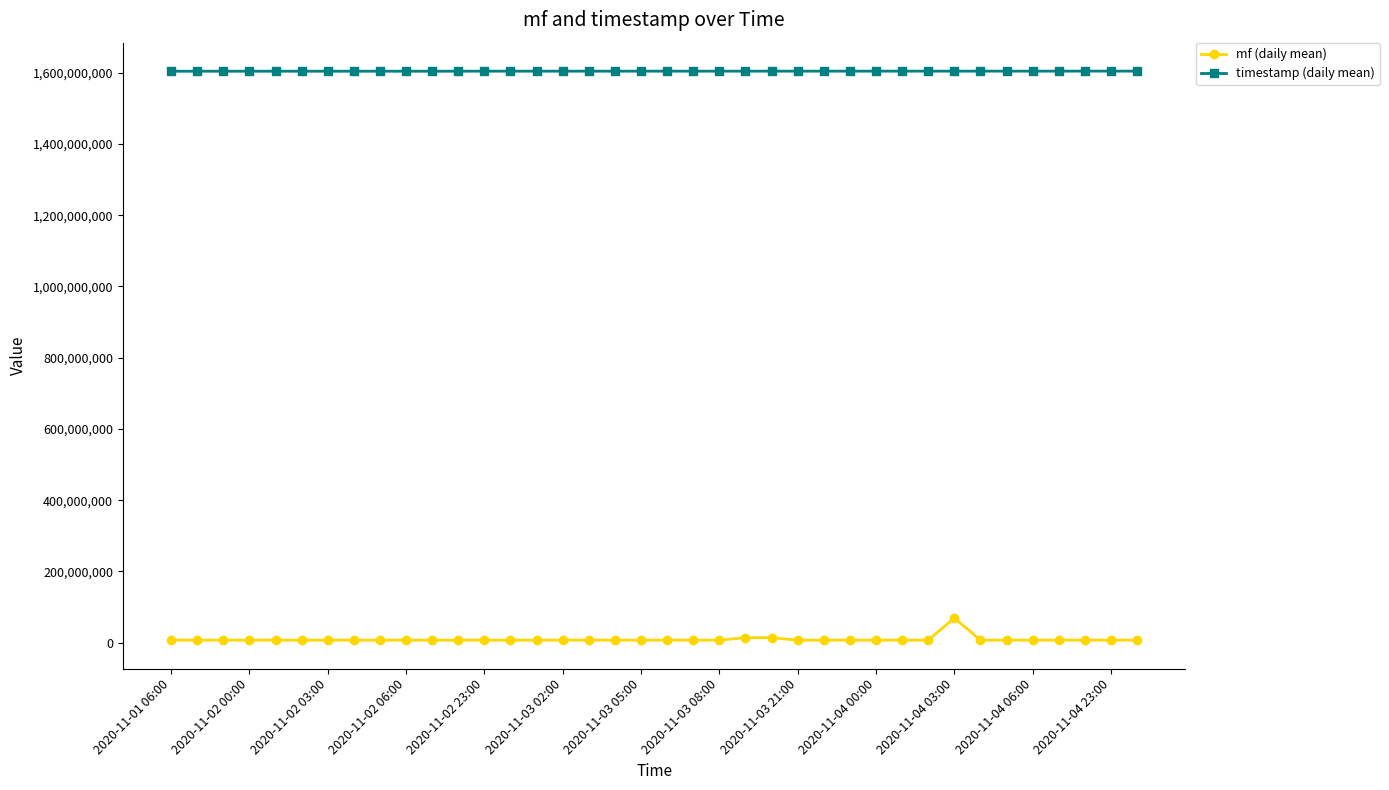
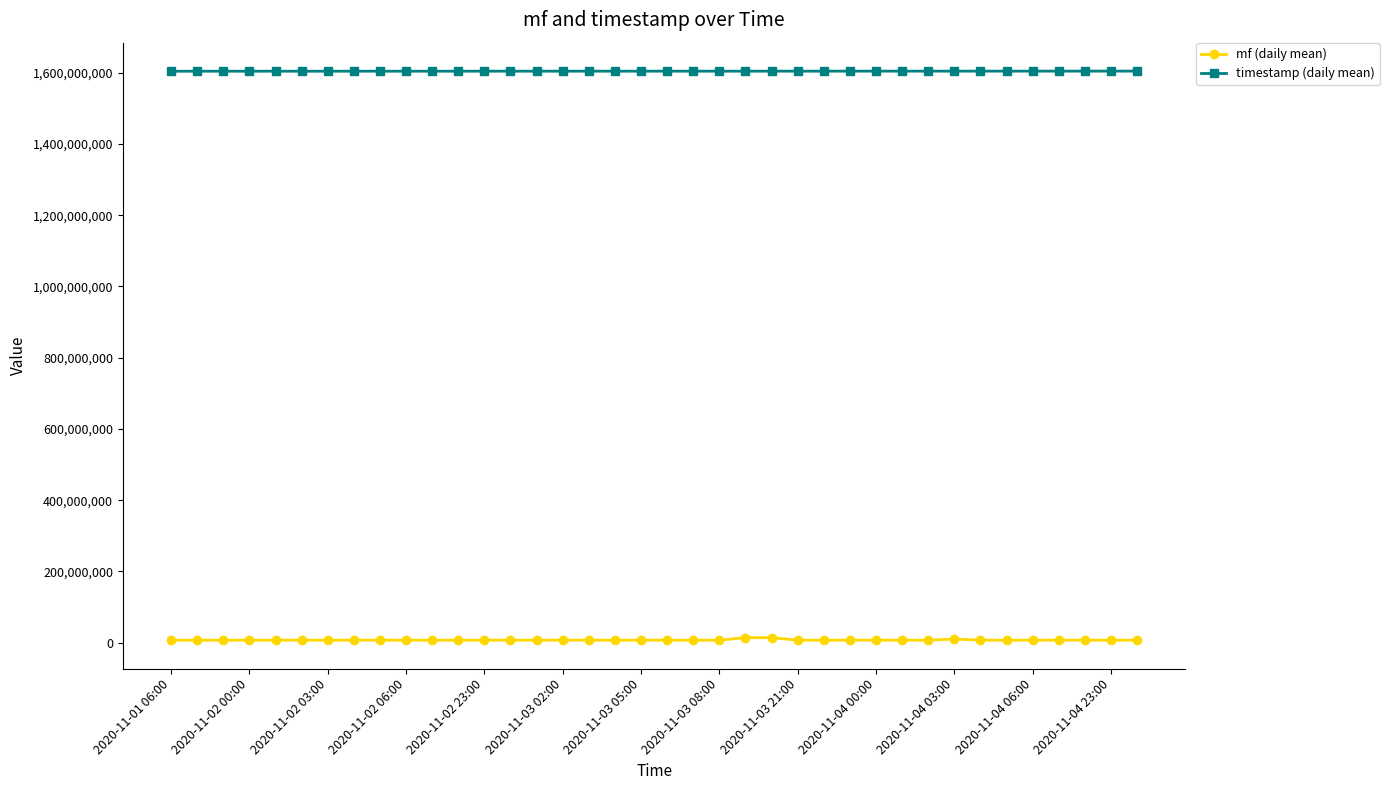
  {
    "mf (daily mean)": {
      "2020-11-01 06:00": "10,000,000",
      "2020-11-02 00:00": "10,000,000",
      "2020-11-02 03:00": "10,000,000",
      "2020-11-02 06:00": "10,000,000",
      "2020-11-02 23:00": "10,000,000",
      "2020-11-03 02:00": "10,000,000",
      "2020-11-03 05:00": "10,000,000",
      "2020-11-03 08:00": "10,000,000",
      "2020-11-03 21:00": "10,000,000",
      "2020-11-04 00:00": "10,000,000",
-     "2020-11-04 03:00": "70,000,000",
+     "2020-11-04 03:00": "10,000,000",
      "2020-11-04 06:00": "10,000,000",
      "2020-11-04 23:00": "10,000,000"
    },
    "timestamp (daily mean)": {
      "2020-11-01 06:00": "1,600,000,000",
      "2020-11-02 00:00": "1,600,000,000",
      "2020-11-02 03:00": "1,600,000,000",
      "2020-11-02 06:00": "1,600,000,000",
      "2020-11-02 23:00": "1,600,000,000",
      "2020-11-03 02:00": "1,600,000,000",
      "2020-11-03 05:00": "1,600,000,000",
      "2020-11-03 08:00": "1,600,000,000",
      "2020-11-03 21:00": "1,600,000,000",
      "2020-11-04 00:00": "1,600,000,000",
      "2020-11-04 03:00": "1,600,000,000",
      "2020-11-04 06:00": "1,600,000,000",
      "2020-11-04 23:00": "1,600,000,000"
    }
  }
